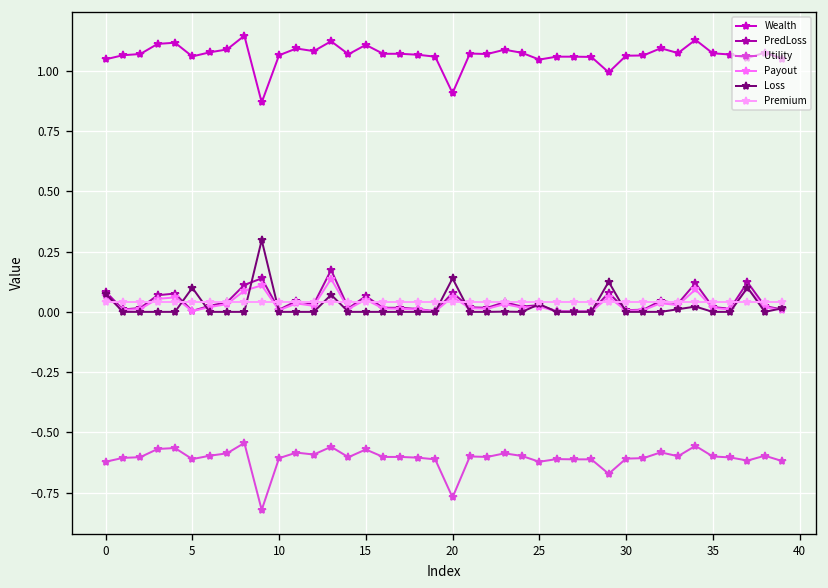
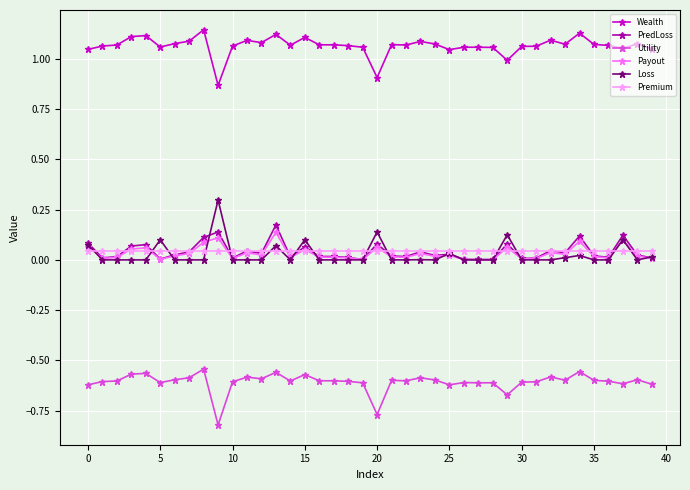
  {
    "Loss": {
      "5": 0.1,
-     "15": 0.0,
+     "15": 0.1,
      "20": 0.14,
      "35": 0.0
    }
  }
